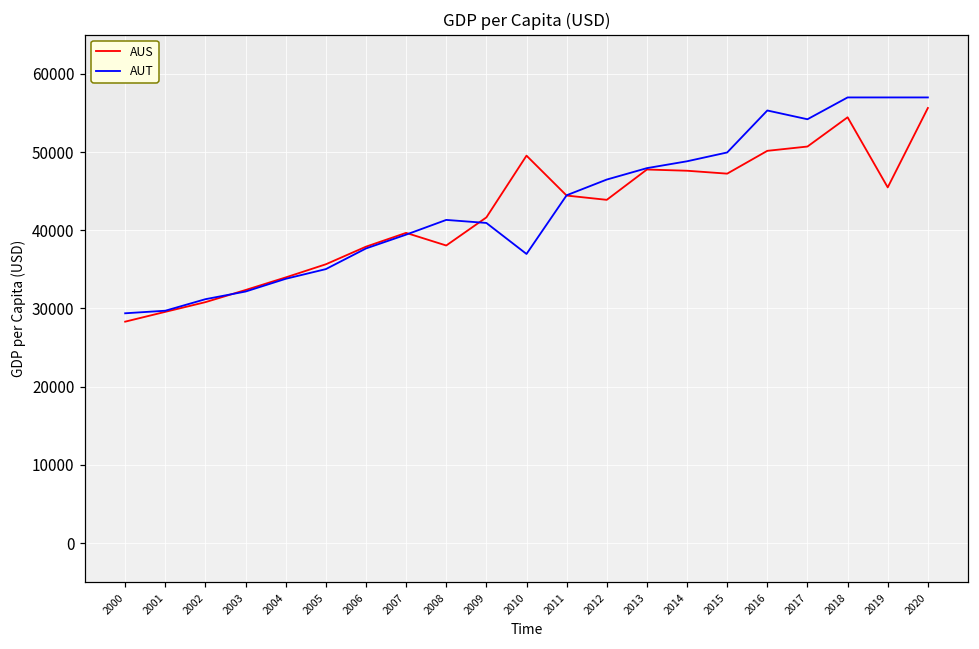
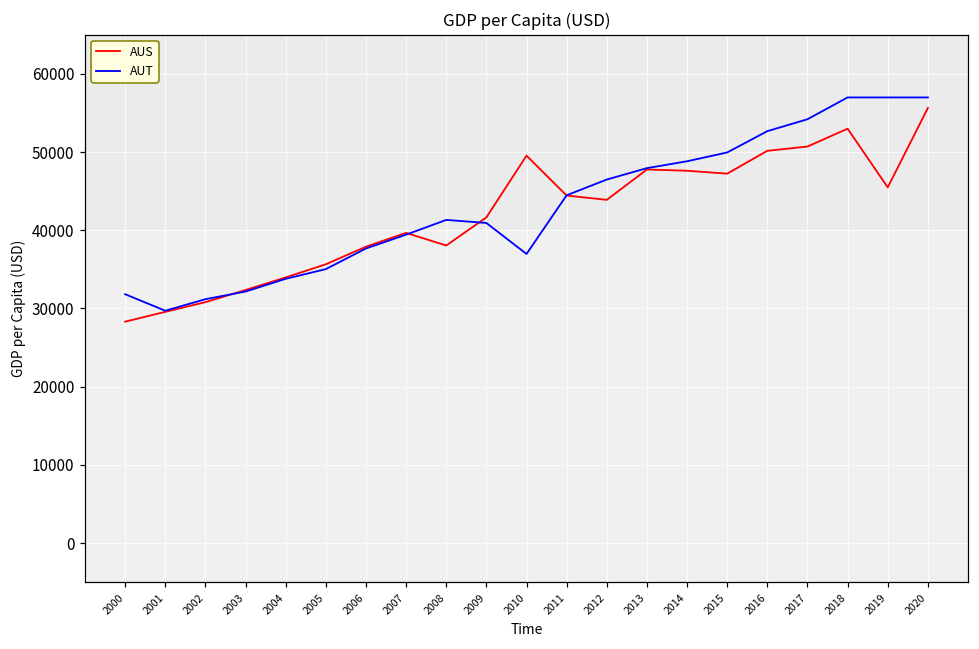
  {
    "AUS": {
      "2000": 28000,
      "2002": 31000,
      "2005": 36000,
      "2008": 38000,
      "2009": 42000,
      "2010": 50000,
      "2012": 44000,
      "2014": 48000,
      "2015": 47000,
      "2016": 50000,
      "2017": 51000,
-     "2018": 54000,
+     "2018": 53000,
      "2019": 45000,
      "2020": 56000
    },
    "AUT": {
-     "2000": 29000,
+     "2000": 32000,
      "2002": 31000,
      "2005": 35000,
      "2008": 41000,
      "2009": 41000,
      "2010": 37000,
      "2012": 46000,
      "2014": 49000,
      "2015": 50000,
-     "2016": 55000,
+     "2016": 53000,
      "2017": 54000,
      "2018": 57000,
      "2019": 57000,
      "2020": 57000
    }
  }
